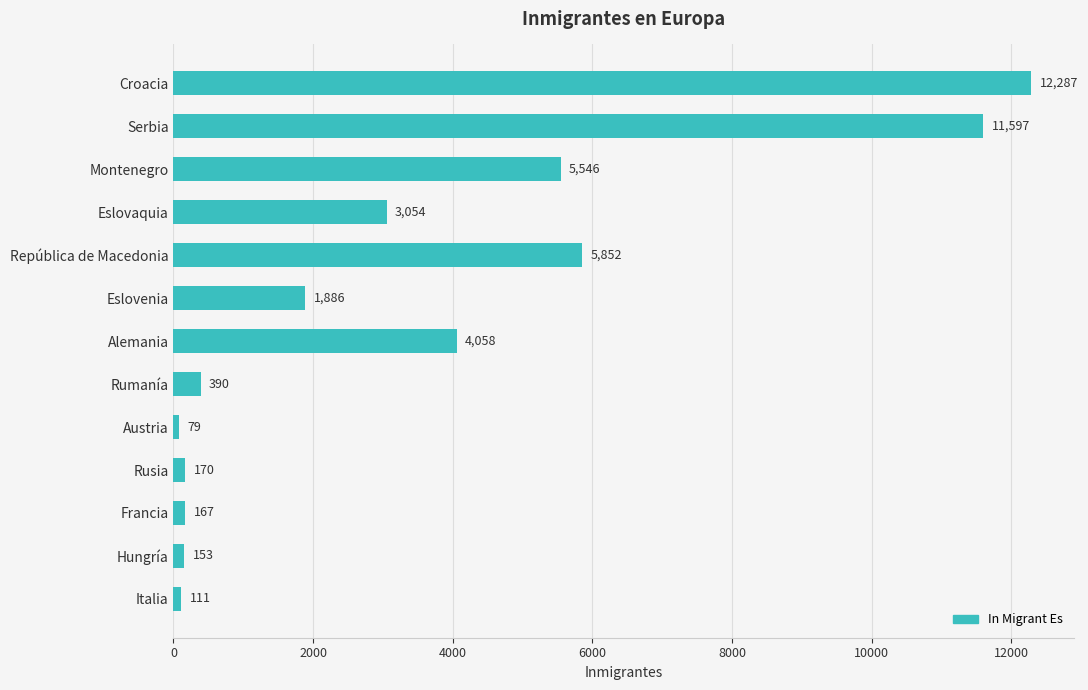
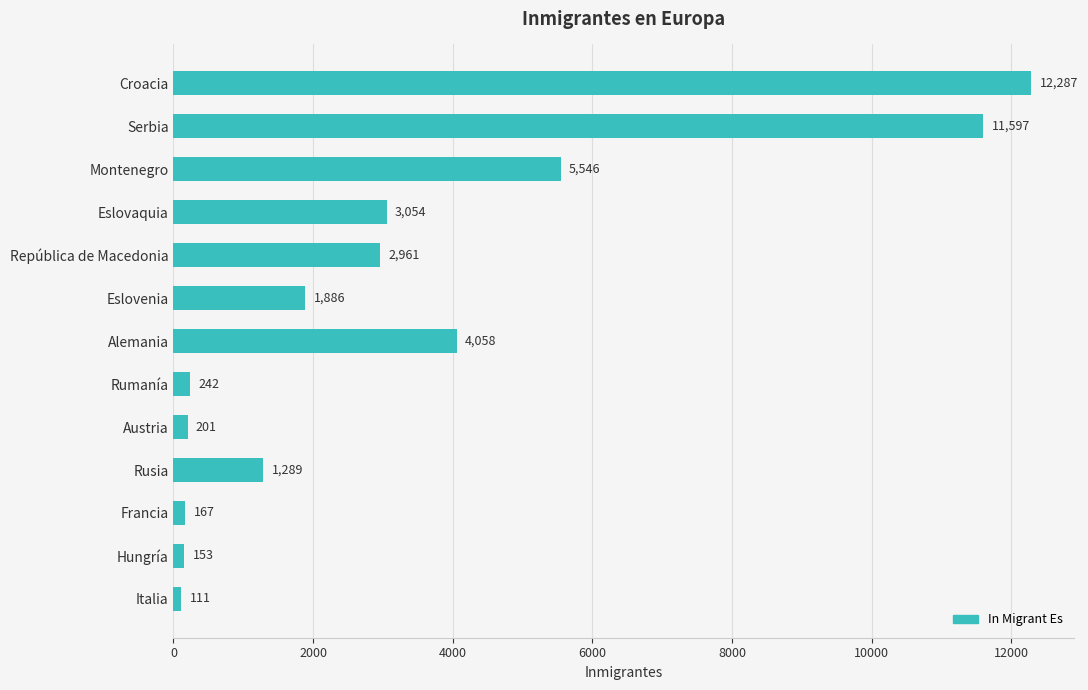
  {
    "Croacia": "12,287",
    "Serbia": "11,597",
    "Montenegro": "5,546",
    "Eslovaquia": "3,054",
-   "República de Macedonia": "5,852",
+   "República de Macedonia": "2,961",
    "Eslovenia": "1,886",
    "Alemania": "4,058",
-   "Rumanía": "390",
-   "Austria": "79",
-   "Rusia": "170",
+   "Rumanía": "242",
+   "Austria": "201",
+   "Rusia": "1,289",
    "Francia": "167",
    "Hungría": "153",
    "Italia": "111"
  }
